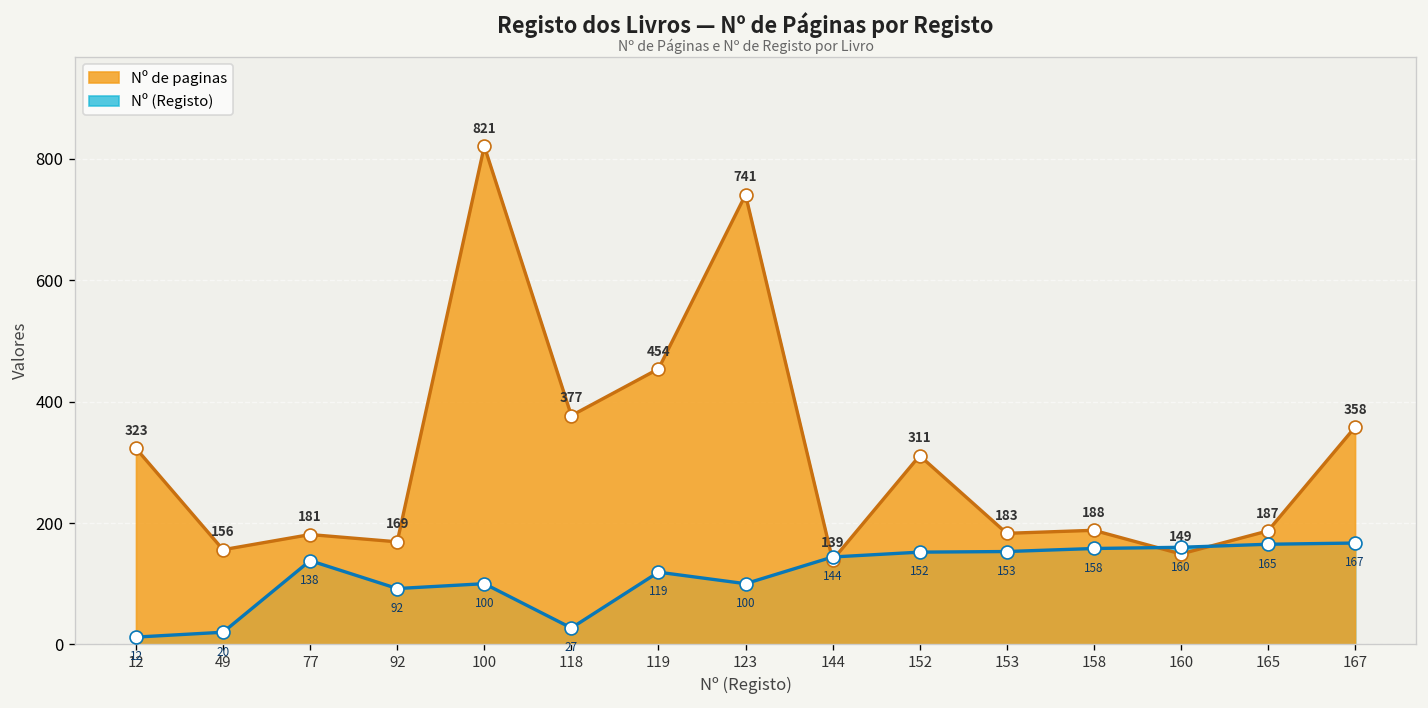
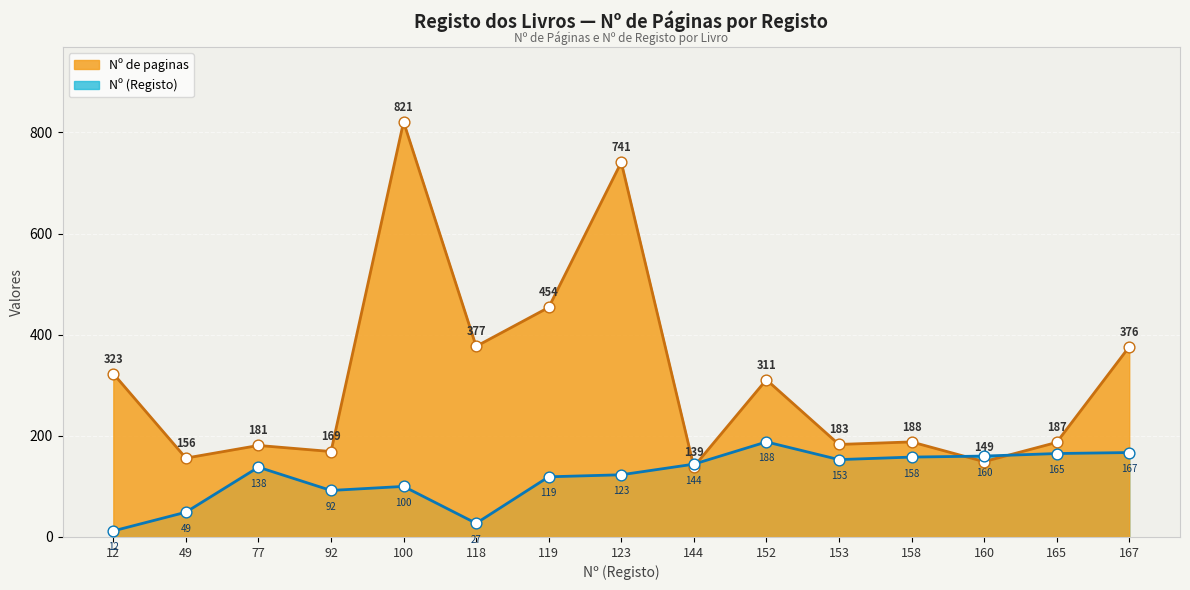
  {
    "Nº de paginas": {
      "12": 323,
      "49": 156,
      "77": 181,
      "92": 169,
      "100": 821,
      "118": 377,
      "119": 454,
      "123": 741,
      "152": 311,
      "153": 183,
      "158": 188,
      "160": 149,
      "165": 187,
-     "167": 358
+     "167": 376
    },
    "Nº (Registo)": {
      "12": 12,
-     "49": 20,
+     "49": 49,
      "77": 138,
      "92": 92,
      "100": 100,
      "118": 27,
      "119": 119,
-     "123": 100,
-     "152": 152,
+     "123": 123,
+     "152": 188,
      "153": 153,
      "158": 158,
      "160": 160,
      "165": 165,
      "167": 167
    }
  }
